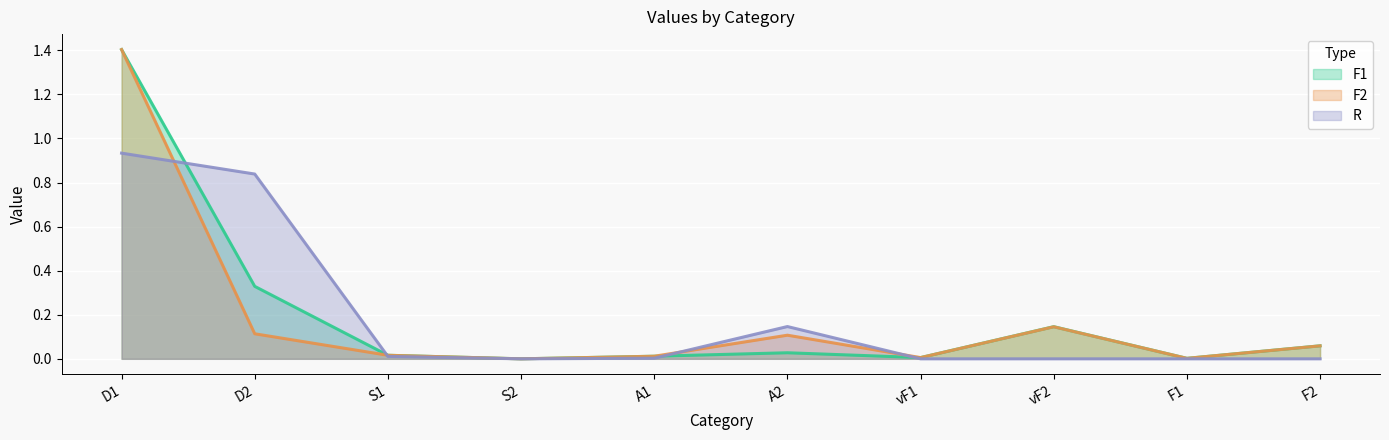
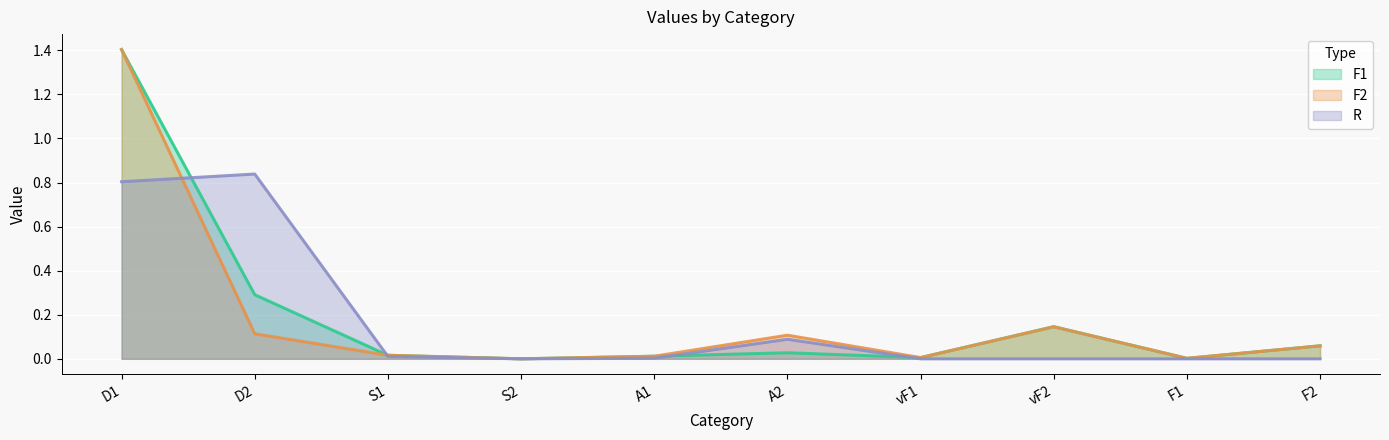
  {
    "F1": {
-     "D2": 0.33,
+     "D2": 0.29,
      "A2": 0.03
    },
    "F2": {
      "D2": 0.11,
      "A2": 0.11
    },
    "R": {
-     "D1": 0.93,
+     "D1": 0.80,
      "D2": 0.84,
-     "A2": 0.15,
+     "A2": 0.09,
      "vF2": 0.00,
      "F2": 0.00
    }
  }
